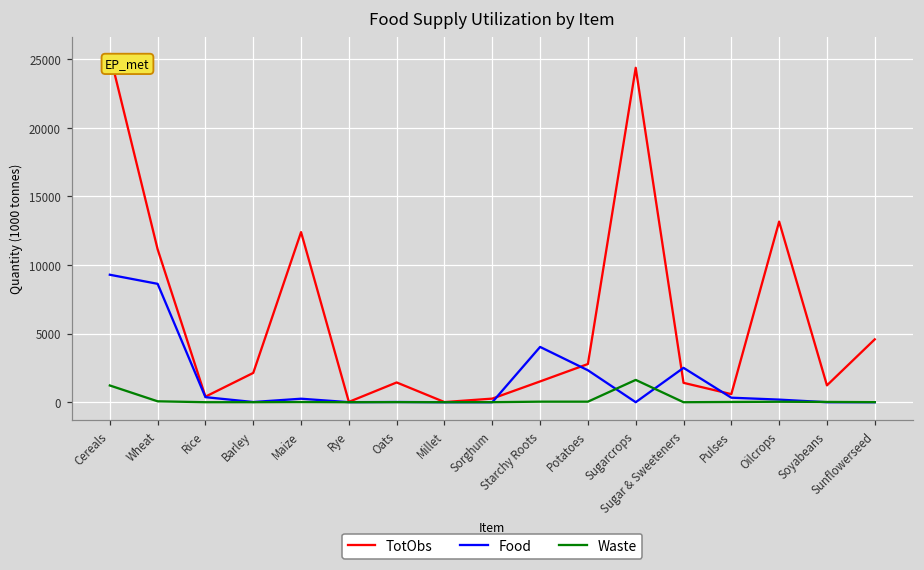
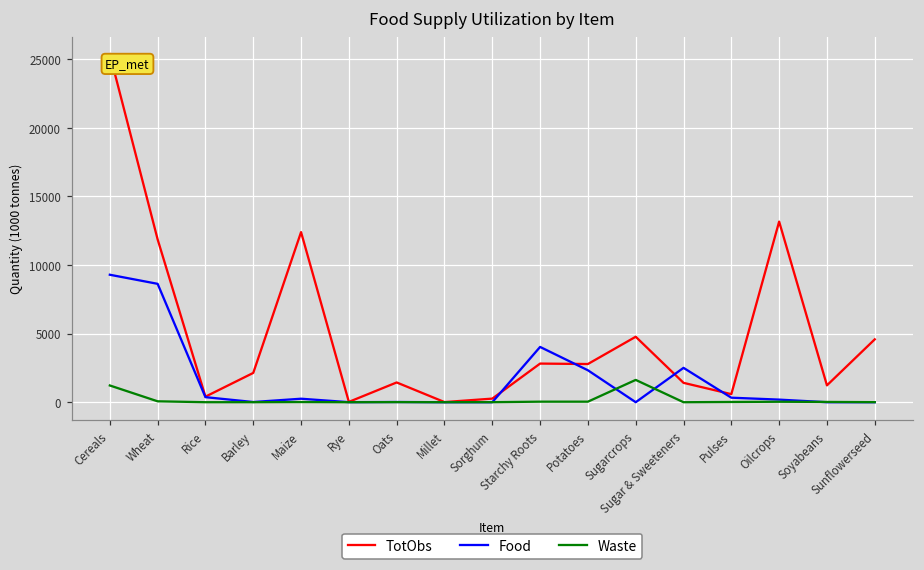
  {
    "TotObs": {
      "Cereals": 25400,
-     "Wheat": 11100,
+     "Wheat": 11900,
      "Barley": 2100,
      "Maize": 12400,
      "Oats": 1400,
      "Sorghum": 300,
-     "Starchy Roots": 1500,
+     "Starchy Roots": 2800,
      "Potatoes": 2800,
-     "Sugarcrops": 24400,
+     "Sugarcrops": 4800,
      "Sugar & Sweeteners": 1400,
      "Pulses": 600,
      "Oilcrops": 13200,
      "Soyabeans": 1200,
      "Sunflowerseed": 4600
    },
    "Food": {
      "Cereals": 9300,
      "Wheat": 8600,
      "Maize": 300,
      "Starchy Roots": 4000,
      "Potatoes": 2300,
      "Sugarcrops": 0,
      "Sugar & Sweeteners": 2500,
      "Pulses": 300
    },
    "Waste": {
      "Cereals": 1200,
      "Wheat": 100,
      "Rice": 0,
      "Maize": 0,
      "Starchy Roots": 0,
      "Potatoes": 0,
      "Sugarcrops": 1600,
      "Sugar & Sweeteners": 0,
      "Pulses": 0
    }
  }
